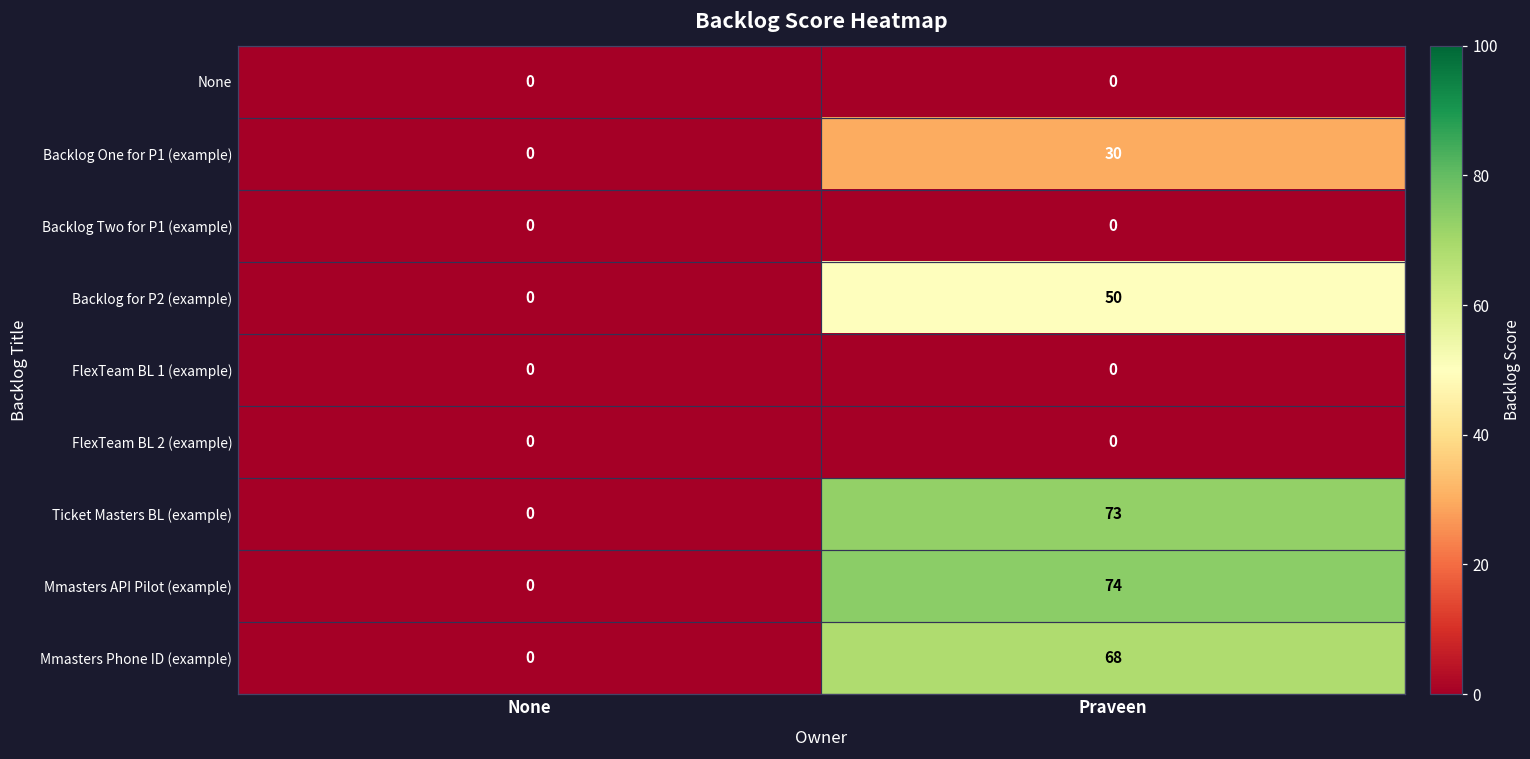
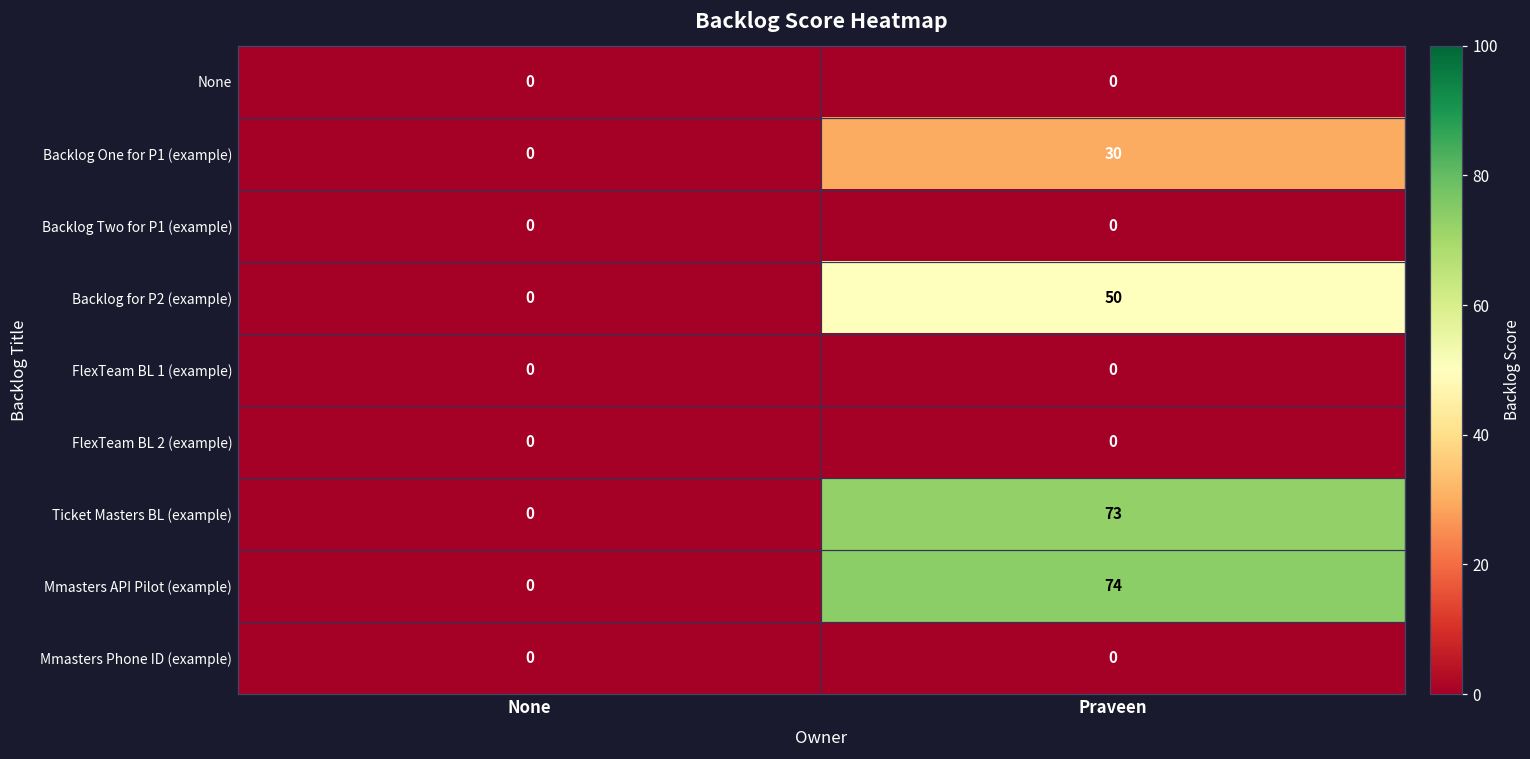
  {
    "None": {
      "None": 0,
      "Praveen": 0
    },
    "Backlog One for P1 (example)": {
      "None": 0,
      "Praveen": 30
    },
    "Backlog Two for P1 (example)": {
      "None": 0,
      "Praveen": 0
    },
    "Backlog for P2 (example)": {
      "None": 0,
      "Praveen": 50
    },
    "FlexTeam BL 1 (example)": {
      "None": 0,
      "Praveen": 0
    },
    "FlexTeam BL 2 (example)": {
      "None": 0,
      "Praveen": 0
    },
    "Ticket Masters BL (example)": {
      "None": 0,
      "Praveen": 73
    },
    "Mmasters API Pilot (example)": {
      "None": 0,
      "Praveen": 74
    },
    "Mmasters Phone ID (example)": {
      "None": 0,
-     "Praveen": 68
+     "Praveen": 0
    }
  }
